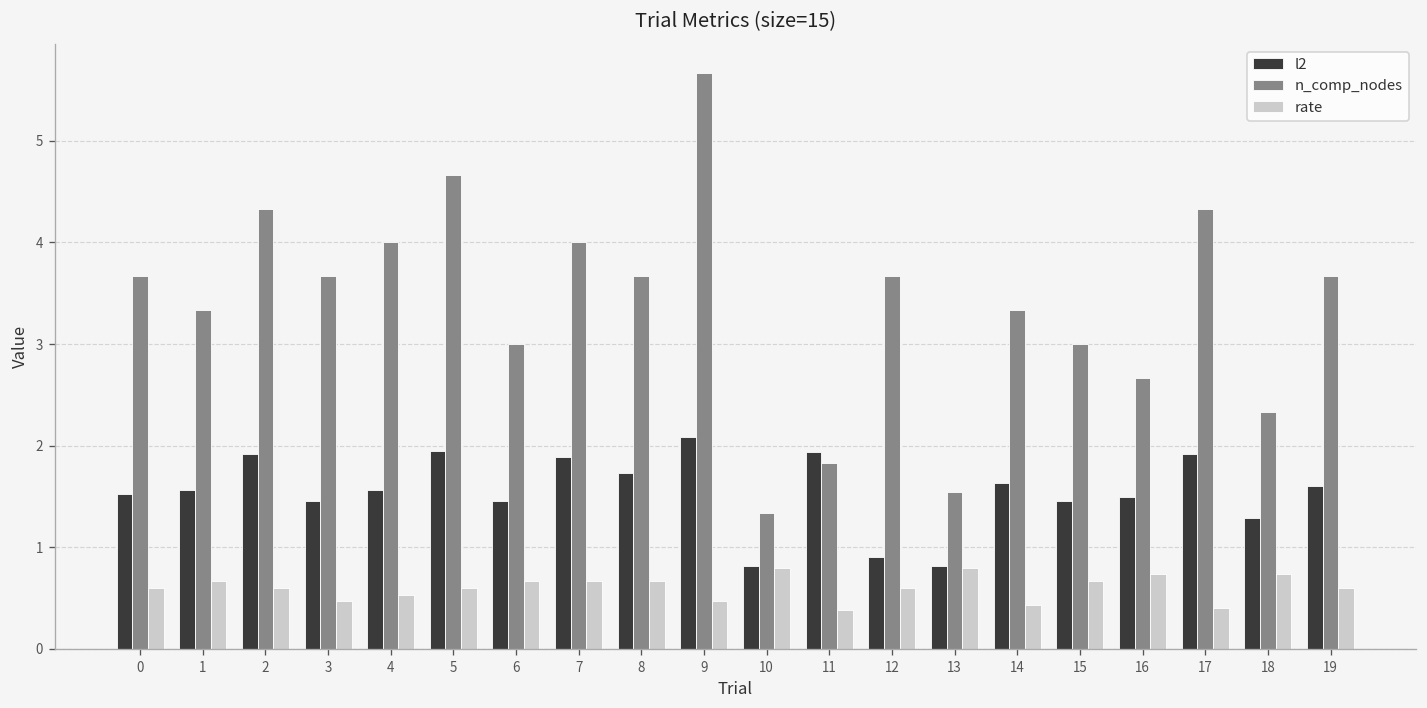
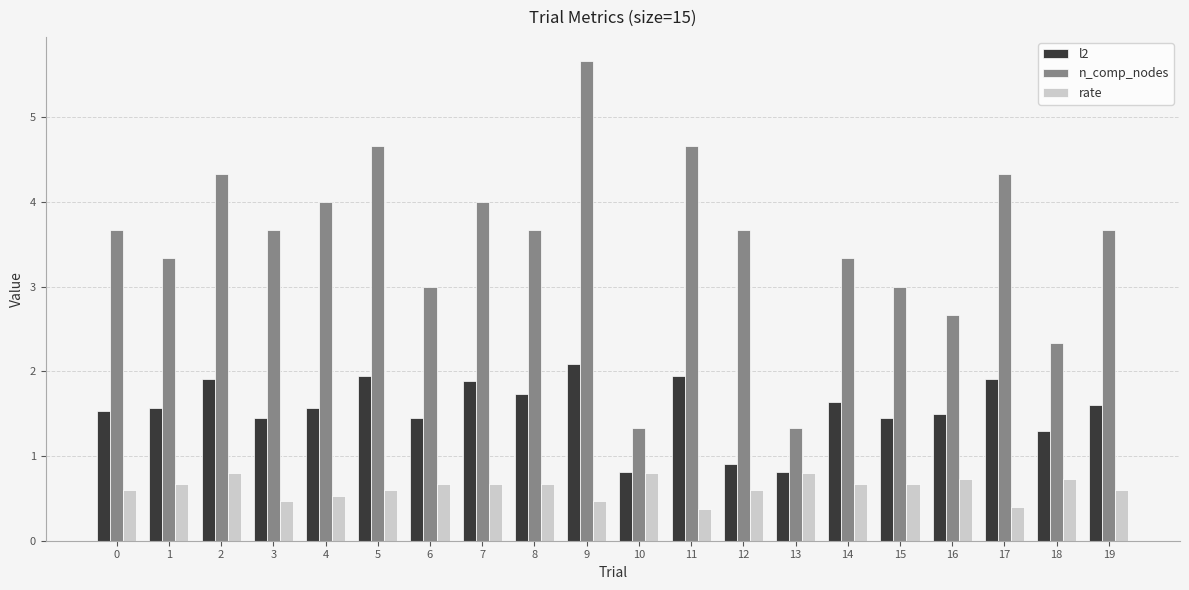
  {
    "l2": {
      "0": 1.5,
      "1": 1.6,
      "2": 1.9,
      "3": 1.5,
      "4": 1.6,
      "5": 1.9,
      "6": 1.5,
      "7": 1.9,
      "8": 1.7,
      "9": 2.1,
      "10": 0.8,
      "11": 1.9,
      "12": 0.9,
      "13": 0.8,
      "14": 1.6,
      "15": 1.5,
      "16": 1.5,
      "17": 1.9,
      "18": 1.3,
      "19": 1.6
    },
    "n_comp_nodes": {
      "0": 3.7,
      "1": 3.3,
      "2": 4.3,
      "3": 3.7,
      "4": 4.0,
      "5": 4.7,
      "6": 3.0,
      "7": 4.0,
      "8": 3.7,
      "9": 5.7,
      "10": 1.3,
-     "11": 1.8,
+     "11": 4.7,
      "12": 3.7,
-     "13": 1.5,
+     "13": 1.3,
      "14": 3.3,
      "15": 3.0,
      "16": 2.7,
      "17": 4.3,
      "18": 2.3,
      "19": 3.7
    },
    "rate": {
      "0": 0.6,
      "1": 0.7,
-     "2": 0.6,
+     "2": 0.8,
      "3": 0.5,
      "4": 0.5,
      "5": 0.6,
      "6": 0.7,
      "7": 0.7,
      "8": 0.7,
      "9": 0.5,
      "10": 0.8,
      "11": 0.4,
      "12": 0.6,
      "13": 0.8,
-     "14": 0.4,
+     "14": 0.7,
      "15": 0.7,
      "16": 0.7,
      "17": 0.4,
      "18": 0.7,
      "19": 0.6
    }
  }
